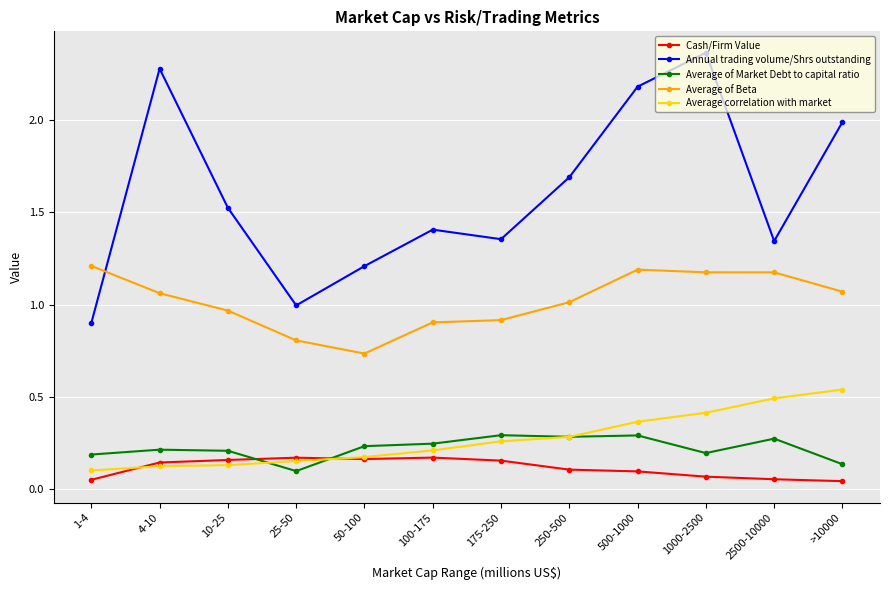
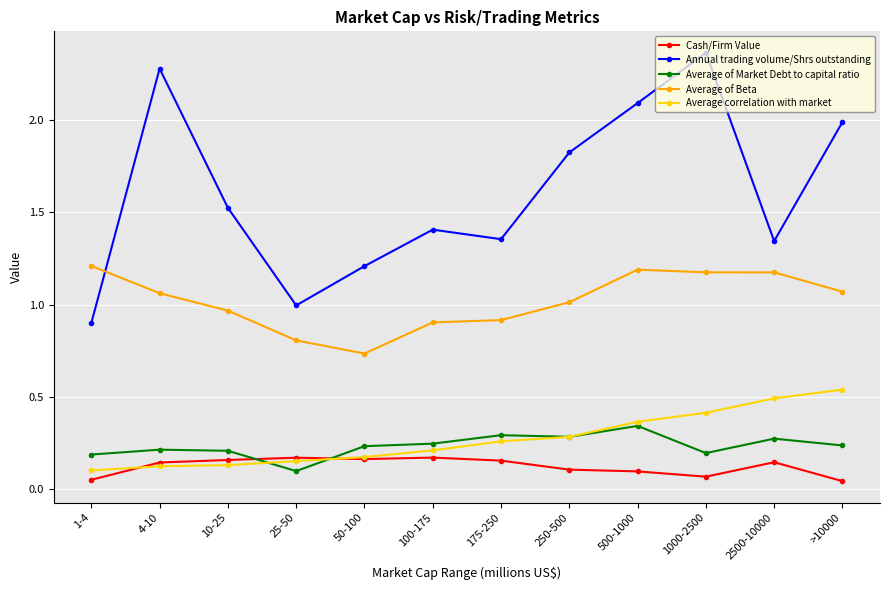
  {
    "Cash/Firm Value": {
      "1-4": 0.05,
      "4-10": 0.14,
      "10-25": 0.16,
      "25-50": 0.17,
      "100-175": 0.17,
      "175-250": 0.15,
      "250-500": 0.10,
      "500-1000": 0.10,
      "1000-2500": 0.07,
-     "2500-10000": 0.05,
+     "2500-10000": 0.14,
      ">10000": 0.04
    },
    "Annual trading volume/Shrs outstanding": {
      "1-4": 0.90,
      "4-10": 2.28,
      "10-25": 1.52,
      "25-50": 1.00,
      "50-100": 1.21,
      "100-175": 1.41,
      "175-250": 1.35,
-     "250-500": 1.69,
-     "500-1000": 2.18,
+     "250-500": 1.82,
+     "500-1000": 2.09,
      "2500-10000": 1.34,
      ">10000": 1.99
    },
    "Average of Market Debt to capital ratio": {
      "1-4": 0.19,
      "4-10": 0.21,
      "10-25": 0.21,
      "25-50": 0.10,
      "50-100": 0.23,
      "100-175": 0.25,
      "175-250": 0.29,
-     "500-1000": 0.29,
+     "500-1000": 0.34,
      "1000-2500": 0.19,
      "2500-10000": 0.27,
-     ">10000": 0.13
+     ">10000": 0.24
    }
  }
